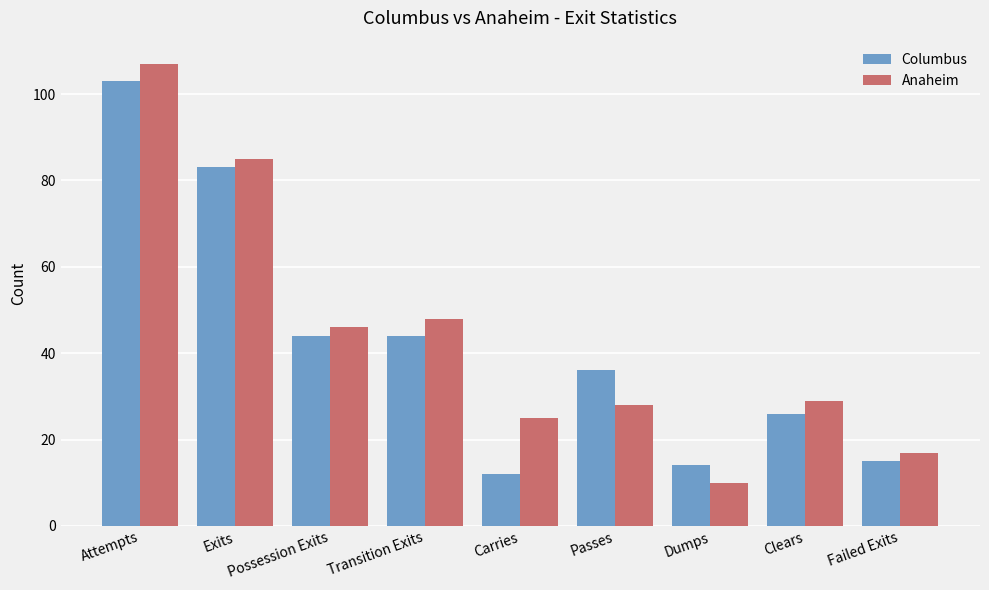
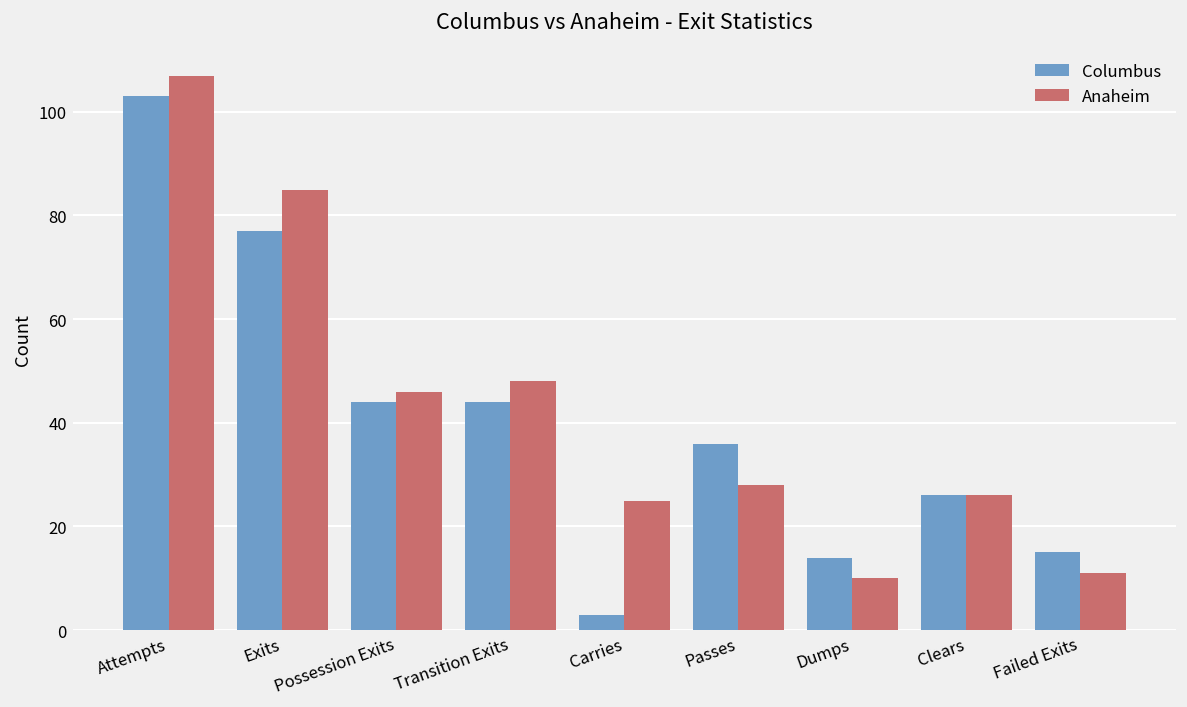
  {
    "Columbus": {
      "Attempts": 103,
-     "Exits": 83,
+     "Exits": 77,
      "Possession Exits": 44,
      "Transition Exits": 44,
-     "Carries": 12,
+     "Carries": 3,
      "Passes": 36,
      "Dumps": 14,
      "Clears": 26,
      "Failed Exits": 15
    },
    "Anaheim": {
      "Attempts": 107,
      "Exits": 85,
      "Possession Exits": 46,
      "Transition Exits": 48,
      "Carries": 25,
      "Passes": 28,
      "Dumps": 10,
-     "Clears": 29,
-     "Failed Exits": 17
+     "Clears": 26,
+     "Failed Exits": 11
    }
  }
